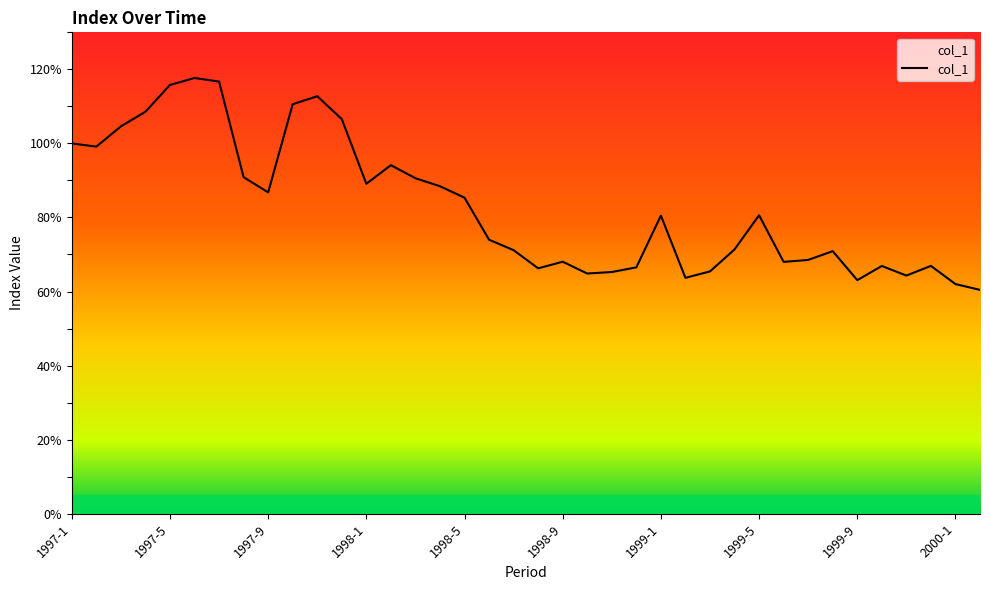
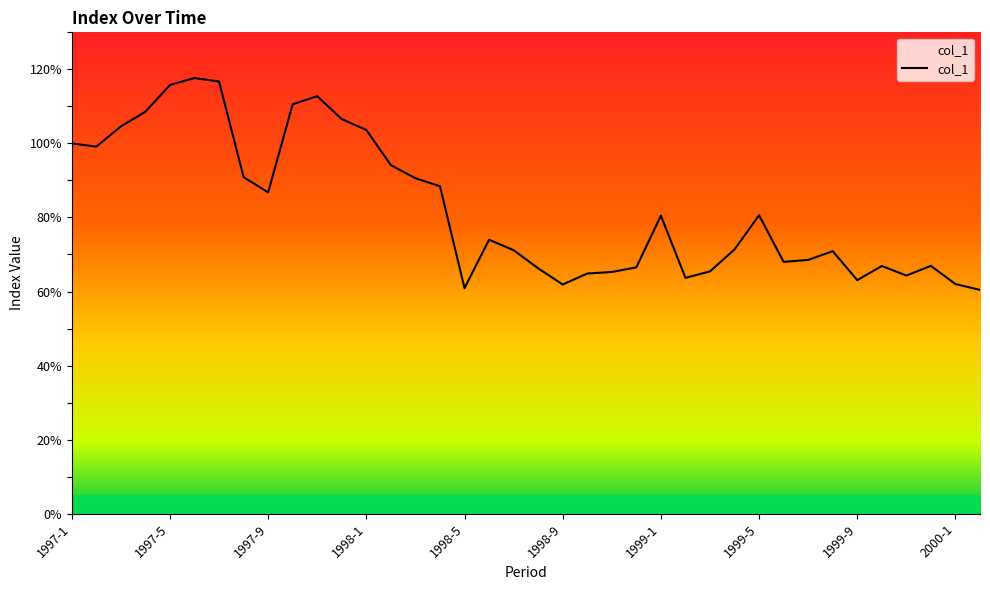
  {
    "1997-1": "100%",
    "1997-5": "116%",
    "1997-9": "87%",
-   "1998-1": "89%",
-   "1998-5": "85%",
-   "1998-9": "68%",
+   "1998-1": "104%",
+   "1998-5": "61%",
+   "1998-9": "62%",
    "1999-1": "81%",
    "1999-5": "81%",
    "1999-9": "63%",
    "2000-1": "62%"
  }
